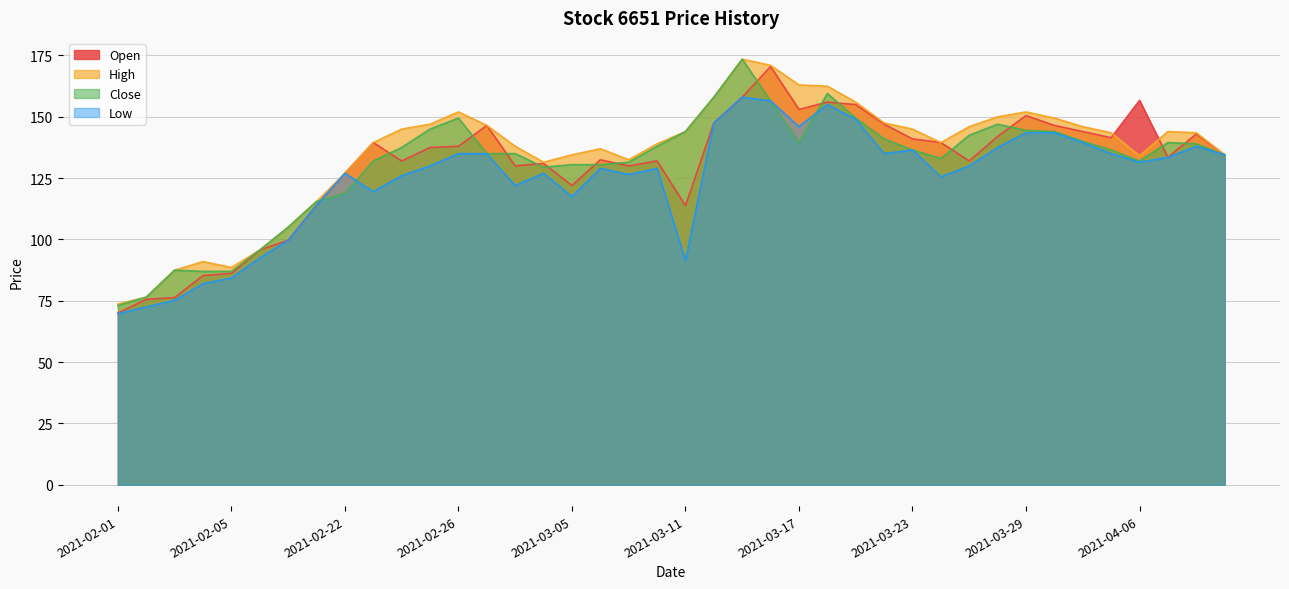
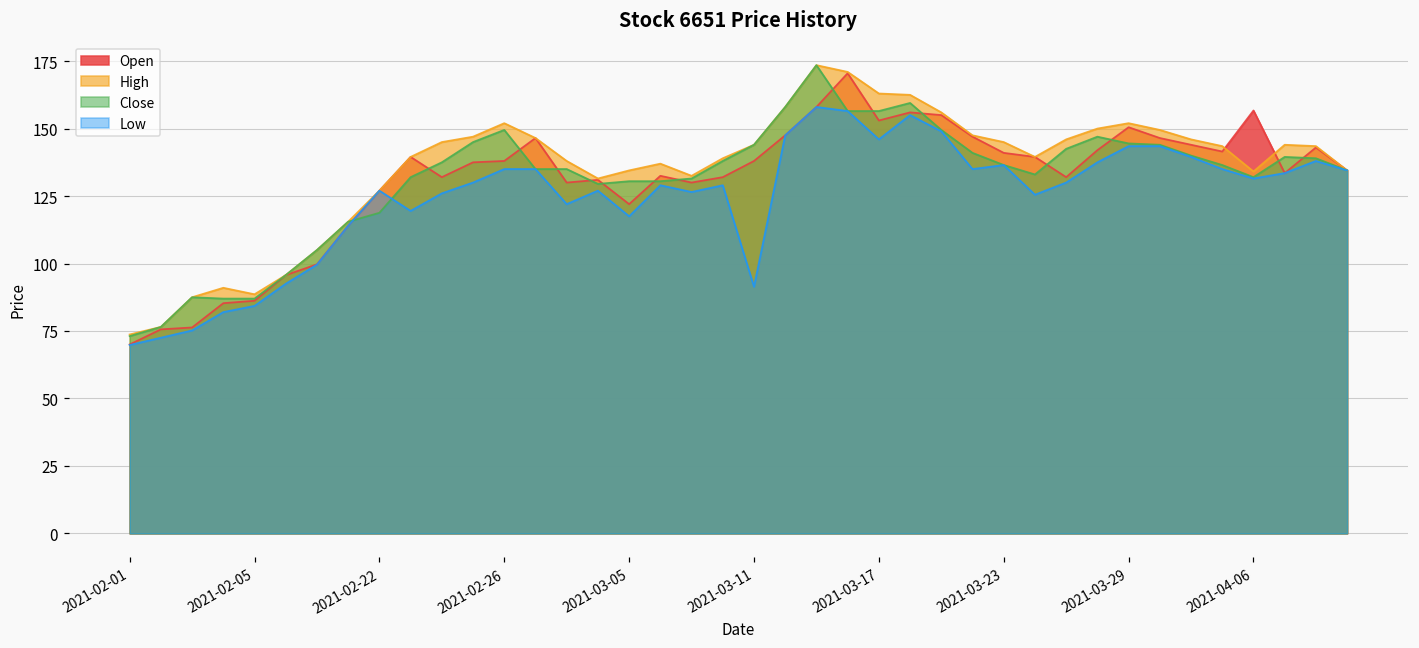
  {
    "Open": {
      "2021-02-26": 138,
      "2021-03-05": 122,
-     "2021-03-11": 114,
+     "2021-03-11": 138,
      "2021-03-17": 153,
      "2021-03-23": 141,
      "2021-03-29": 151,
      "2021-04-06": 157
    },
    "High": {
      "2021-02-05": 89,
      "2021-02-26": 152,
      "2021-03-05": 135,
      "2021-03-17": 163,
      "2021-03-23": 145,
      "2021-03-29": 152,
      "2021-04-06": 134
    },
    "Close": {
      "2021-02-22": 119,
      "2021-02-26": 150,
      "2021-03-05": 131,
-     "2021-03-17": 140
+     "2021-03-17": 157
    },
    "Low": {
      "2021-02-05": 84,
      "2021-02-26": 135,
      "2021-03-05": 118,
      "2021-03-11": 91,
      "2021-03-17": 146
    }
  }
